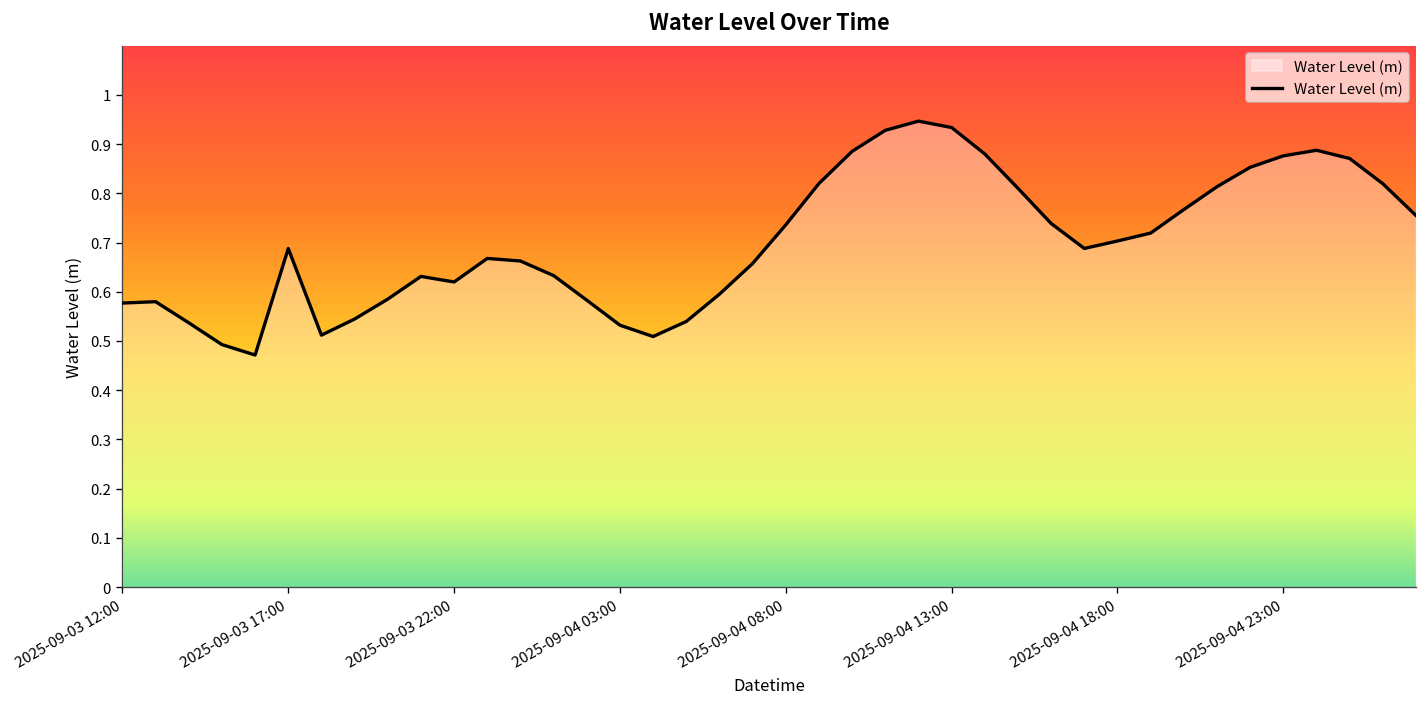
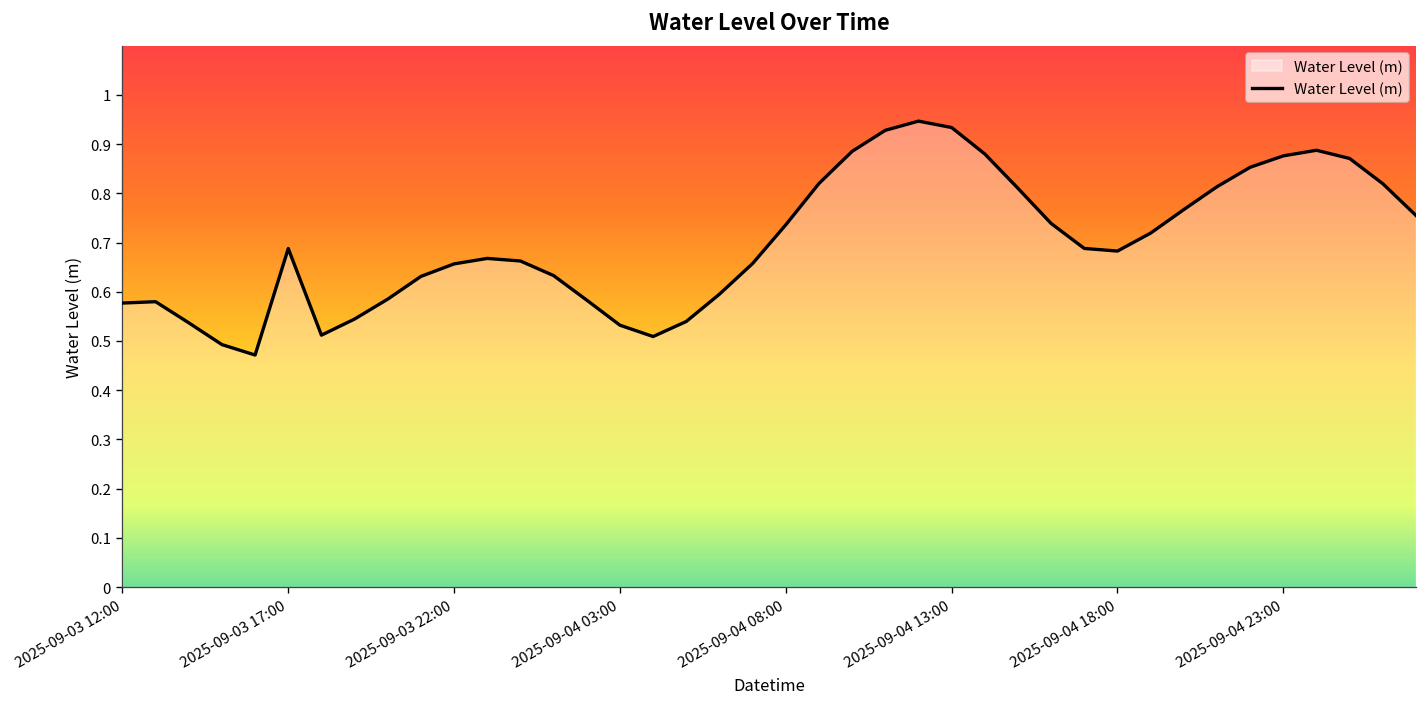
  {
    "2025-09-03 12:00": 0.58,
    "2025-09-03 17:00": 0.69,
-   "2025-09-03 22:00": 0.62,
+   "2025-09-03 22:00": 0.66,
    "2025-09-04 03:00": 0.53,
    "2025-09-04 08:00": 0.74,
    "2025-09-04 13:00": 0.93,
-   "2025-09-04 18:00": 0.70,
+   "2025-09-04 18:00": 0.68,
    "2025-09-04 23:00": 0.88
  }
